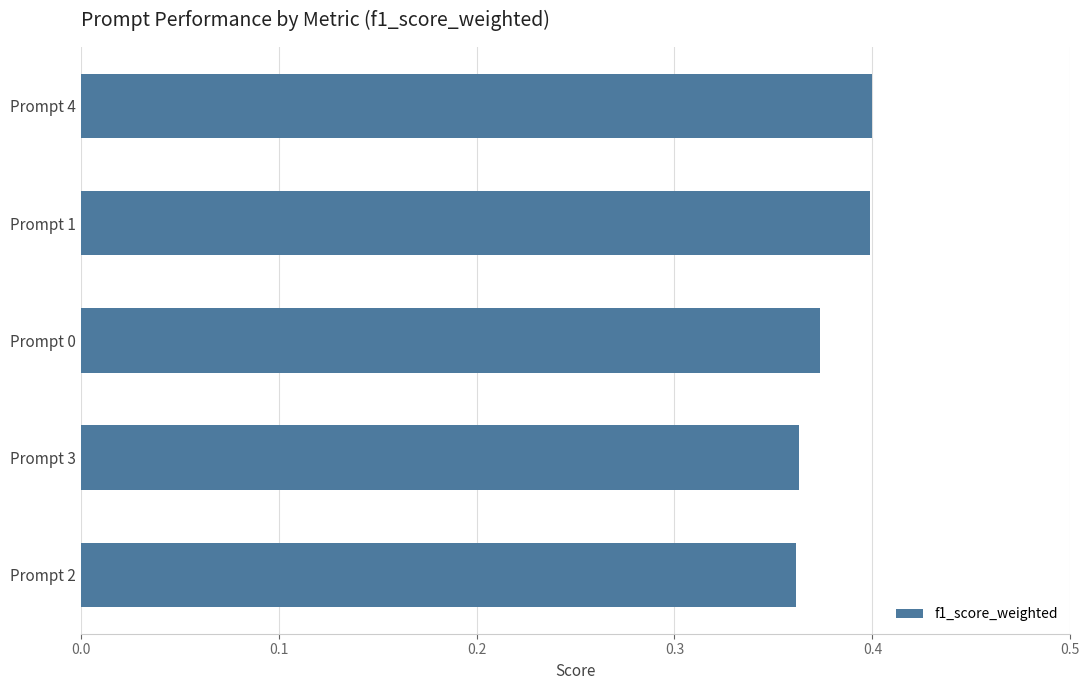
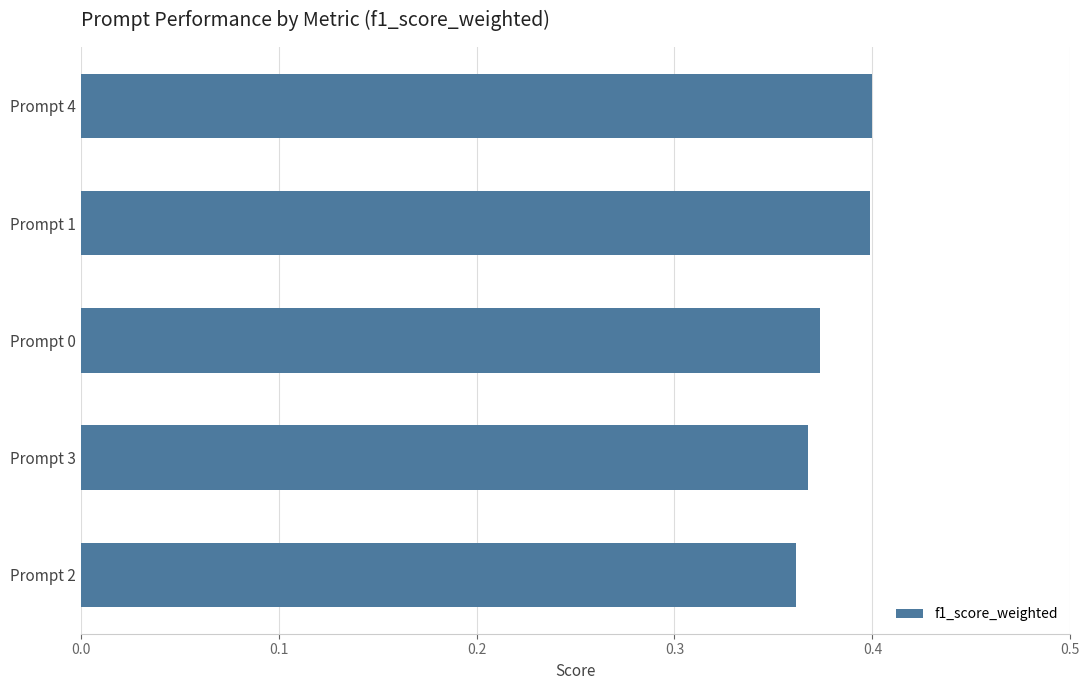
  {
    "Prompt 4": 0.400,
    "Prompt 1": 0.399,
    "Prompt 0": 0.374,
-   "Prompt 3": 0.363,
+   "Prompt 3": 0.368,
    "Prompt 2": 0.361
  }
